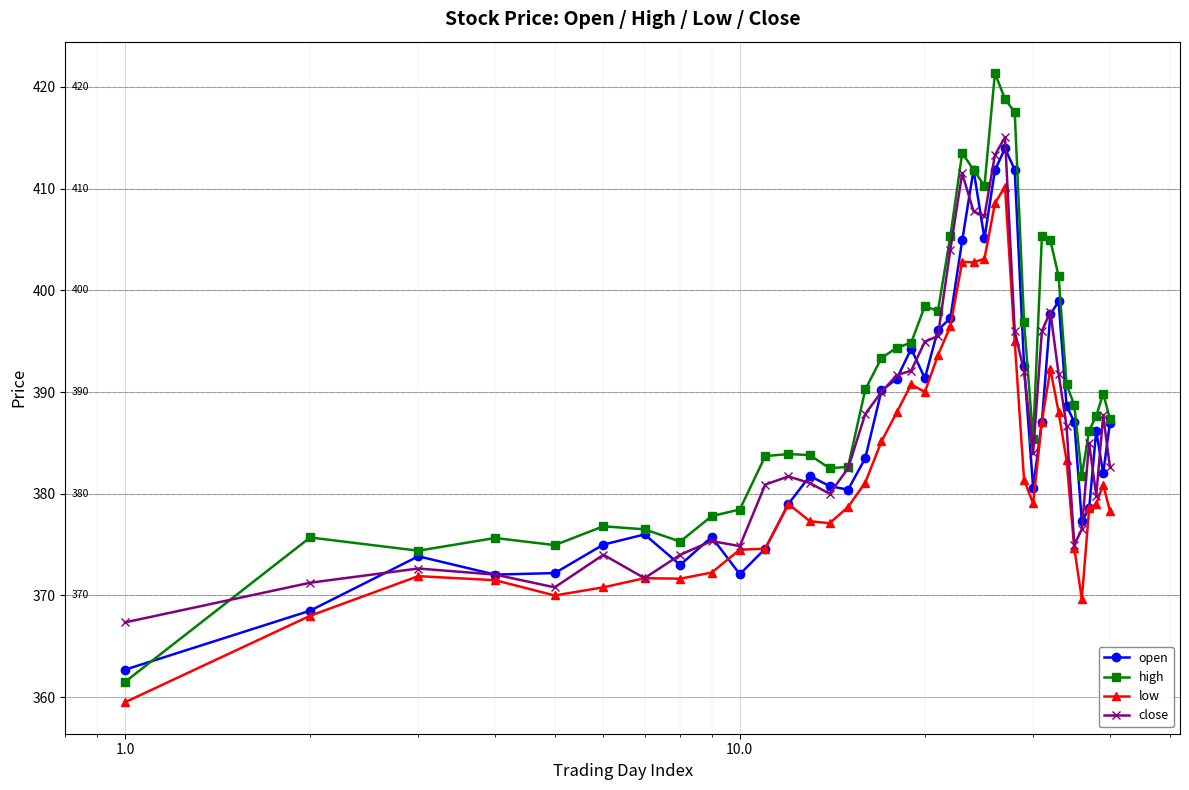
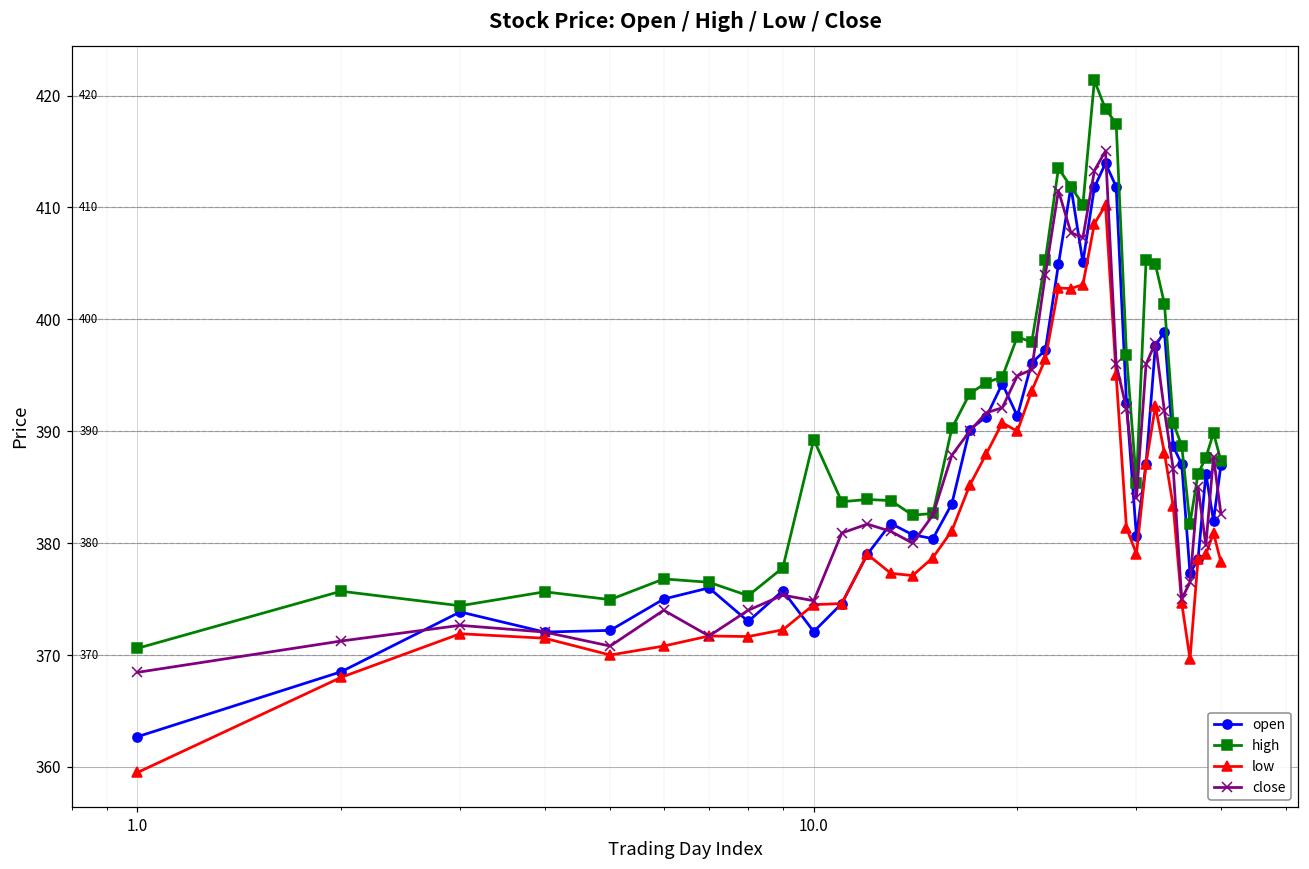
  {
    "open": {
      "1.0": 362.7,
      "10.0": 372.1
    },
    "high": {
-     "1.0": 361.5,
-     "10.0": 378.5
+     "1.0": 370.6,
+     "10.0": 389.3
    },
    "low": {
      "1.0": 359.5,
      "10.0": 374.5
    },
    "close": {
-     "1.0": 367.4,
+     "1.0": 368.5,
      "10.0": 374.9
    }
  }
